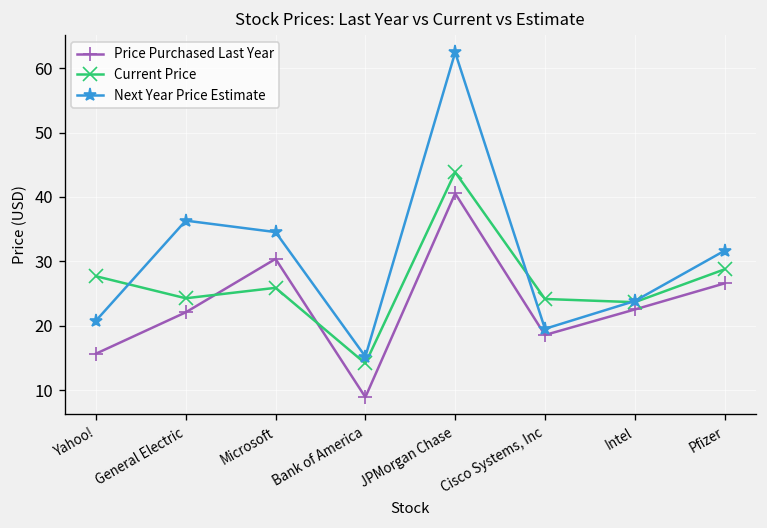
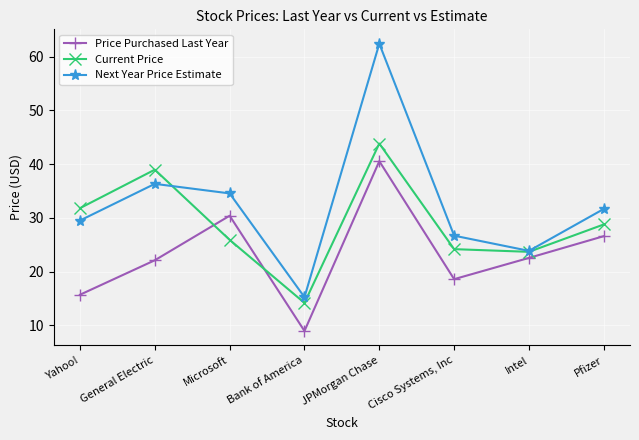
  {
    "Price Purchased Last Year": {
      "Yahoo!": 16,
      "General Electric": 22,
      "Microsoft": 30,
      "Bank of America": 9,
      "JPMorgan Chase": 41,
      "Cisco Systems, Inc": 19,
      "Intel": 23,
      "Pfizer": 27
    },
    "Current Price": {
-     "Yahoo!": 28,
-     "General Electric": 24,
+     "Yahoo!": 32,
+     "General Electric": 39,
      "Microsoft": 26,
      "Bank of America": 14,
      "JPMorgan Chase": 44,
      "Cisco Systems, Inc": 24,
      "Pfizer": 29
    },
    "Next Year Price Estimate": {
-     "Yahoo!": 21,
+     "Yahoo!": 30,
      "General Electric": 36,
      "Microsoft": 35,
      "Bank of America": 15,
      "JPMorgan Chase": 62,
-     "Cisco Systems, Inc": 20,
+     "Cisco Systems, Inc": 27,
      "Pfizer": 32
    }
  }
